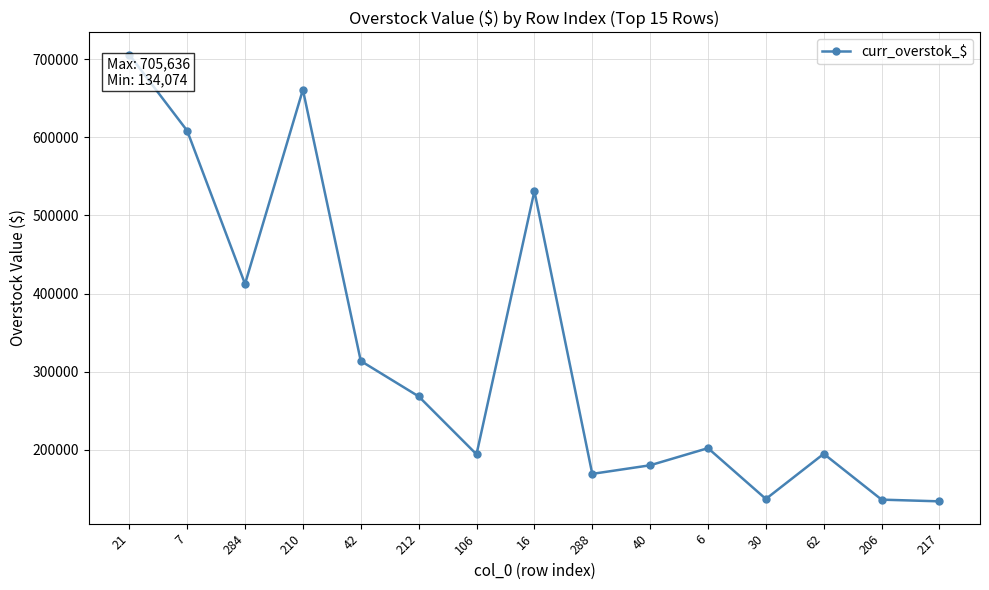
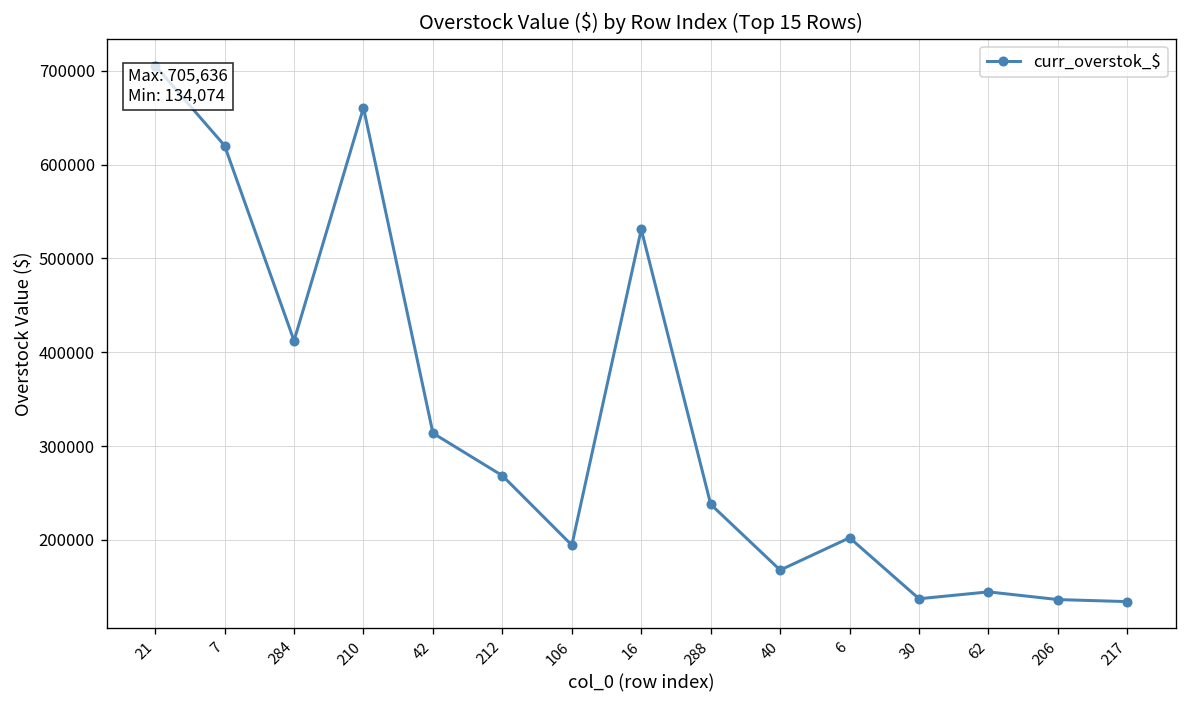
  {
-   "7": 610000,
+   "7": 620000,
    "284": 410000,
    "210": 660000,
    "42": 310000,
    "212": 270000,
    "106": 190000,
    "16": 530000,
-   "288": 170000,
-   "40": 180000,
+   "288": 240000,
+   "40": 170000,
    "6": 200000,
    "30": 140000,
-   "62": 190000,
+   "62": 140000,
    "206": 140000,
    "217": 130000
  }
